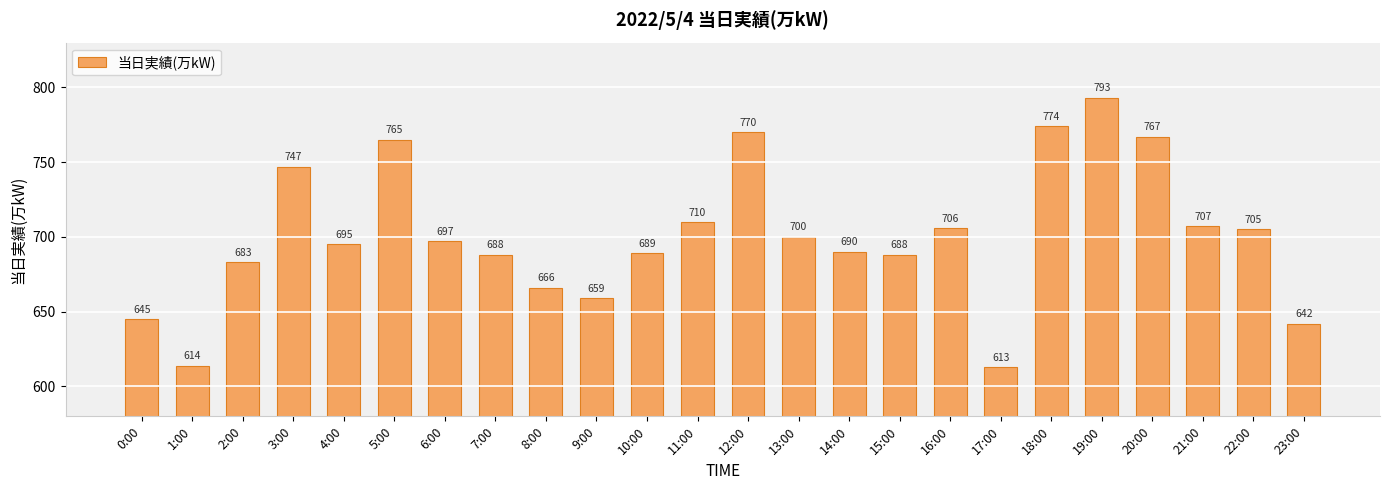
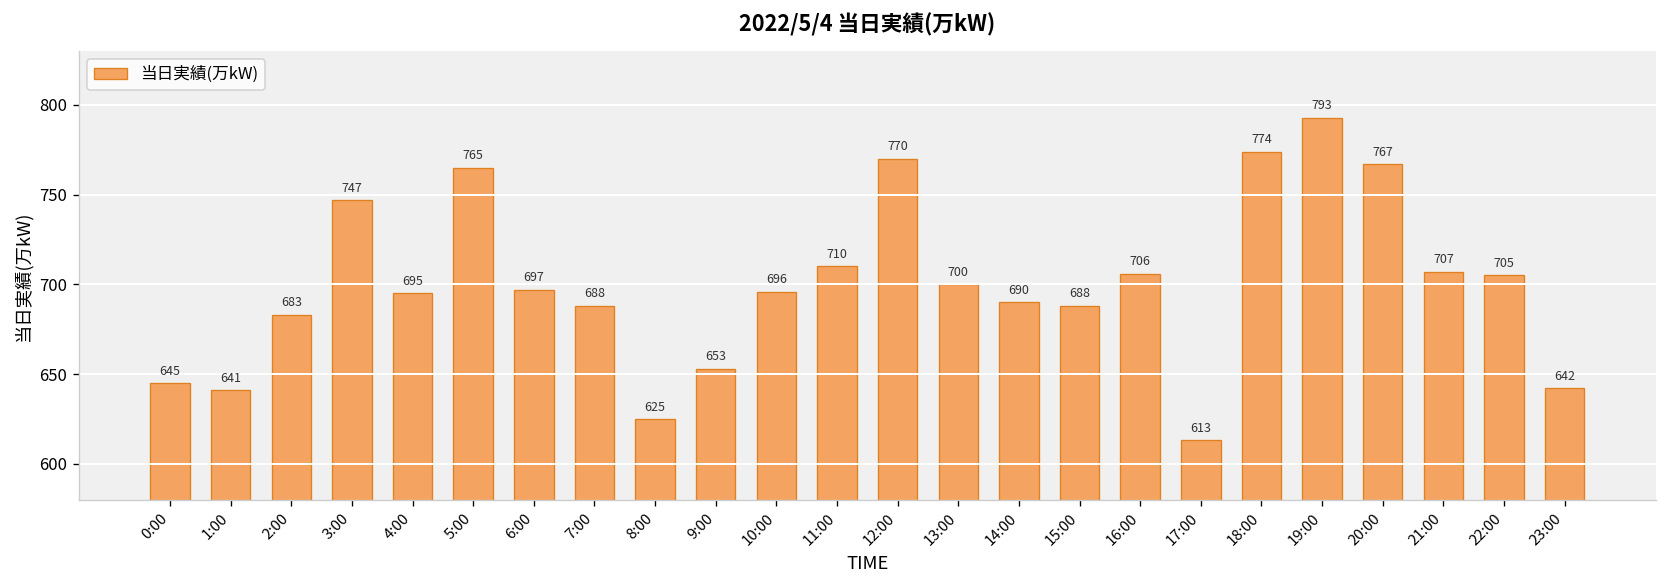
  {
    "0:00": 645,
-   "1:00": 614,
+   "1:00": 641,
    "2:00": 683,
    "3:00": 747,
    "4:00": 695,
    "5:00": 765,
    "6:00": 697,
    "7:00": 688,
-   "8:00": 666,
-   "9:00": 659,
-   "10:00": 689,
+   "8:00": 625,
+   "9:00": 653,
+   "10:00": 696,
    "11:00": 710,
    "12:00": 770,
    "13:00": 700,
    "14:00": 690,
    "15:00": 688,
    "16:00": 706,
    "17:00": 613,
    "18:00": 774,
    "19:00": 793,
    "20:00": 767,
    "21:00": 707,
    "22:00": 705,
    "23:00": 642
  }
